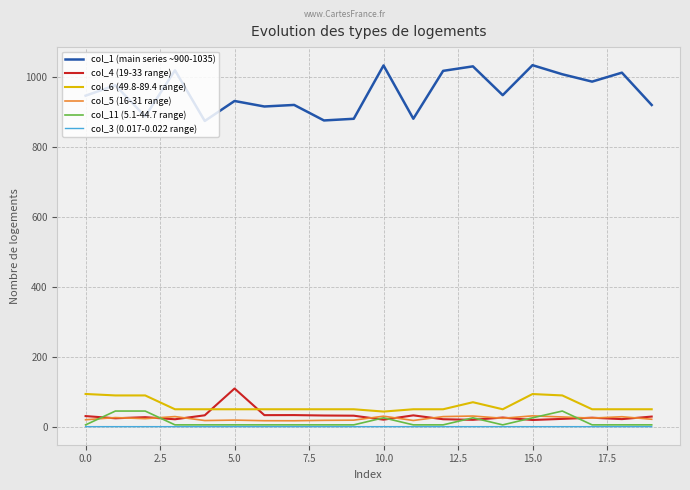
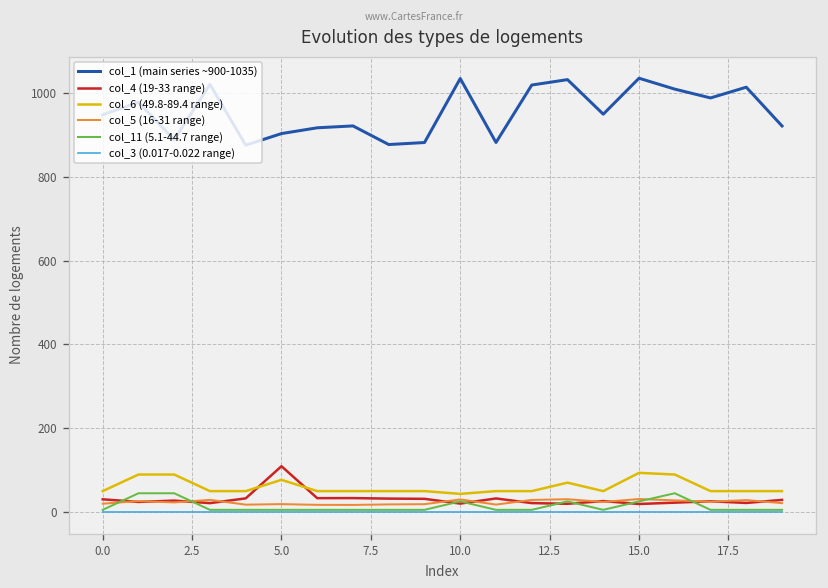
  {
    "col_1 (main series ~900-1035)": {
-     "5.0": 930,
+     "5.0": 900,
      "10.0": 1030,
      "15.0": 1040
    },
    "col_4 (19-33 range)": {
      "0.0": 30,
      "5.0": 110
    },
    "col_6 (49.8-89.4 range)": {
-     "0.0": 90,
-     "5.0": 50,
+     "0.0": 50,
+     "5.0": 80,
      "10.0": 40,
      "15.0": 90
    },
    "col_5 (16-31 range)": {
      "0.0": 20,
      "5.0": 20
    },
    "col_3 (0.017-0.022 range)": {
      "10.0": 0,
      "15.0": 0
    }
  }
